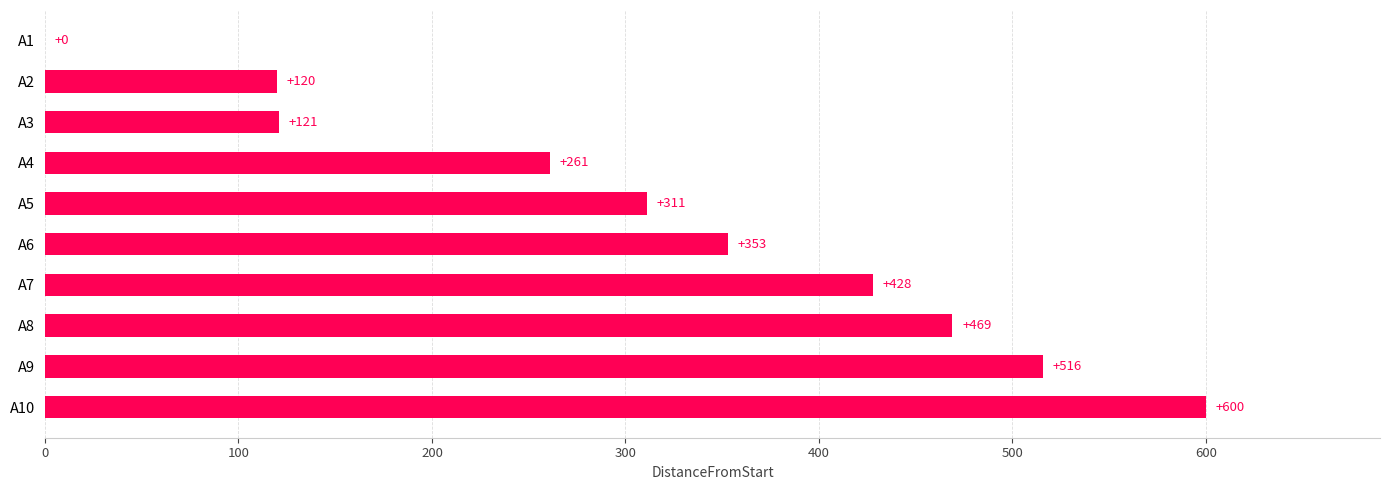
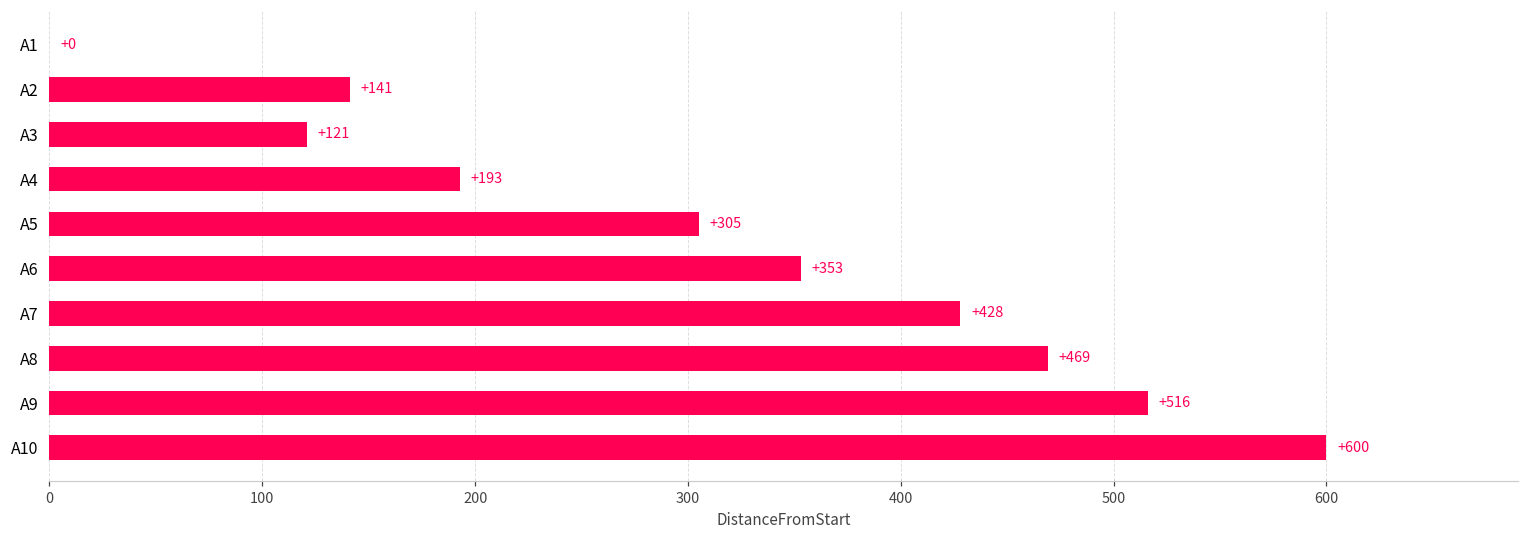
  {
    "A1": "+0",
-   "A2": "+120",
+   "A2": "+141",
    "A3": "+121",
-   "A4": "+261",
-   "A5": "+311",
+   "A4": "+193",
+   "A5": "+305",
    "A6": "+353",
    "A7": "+428",
    "A8": "+469",
    "A9": "+516",
    "A10": "+600"
  }
